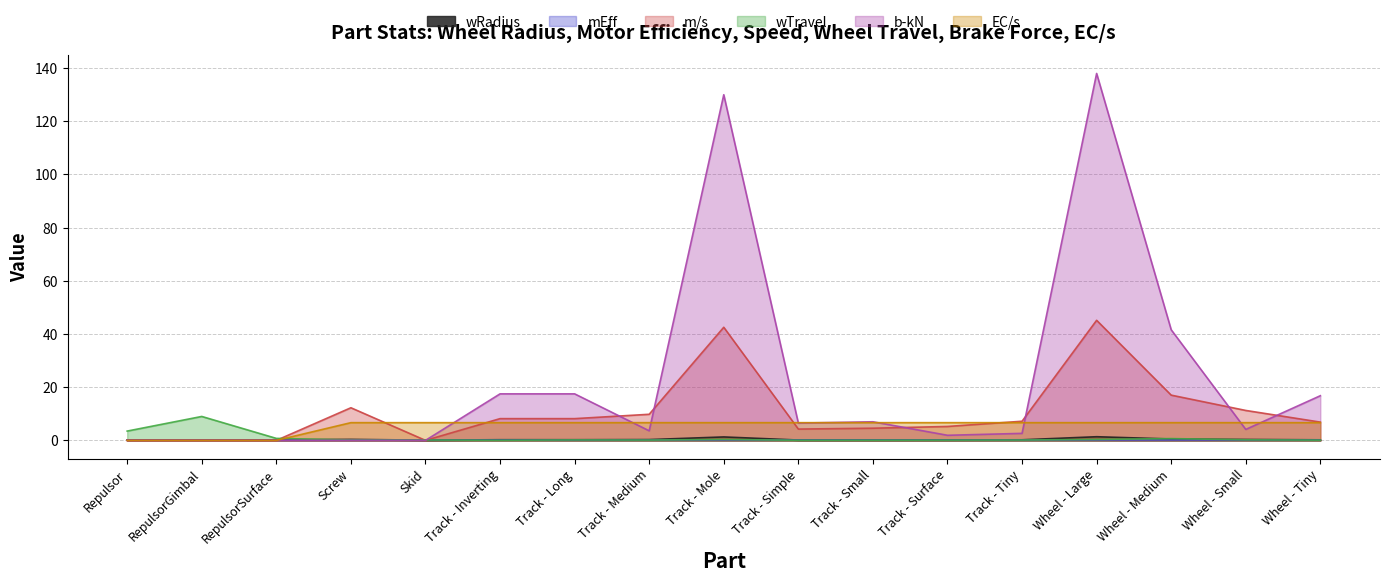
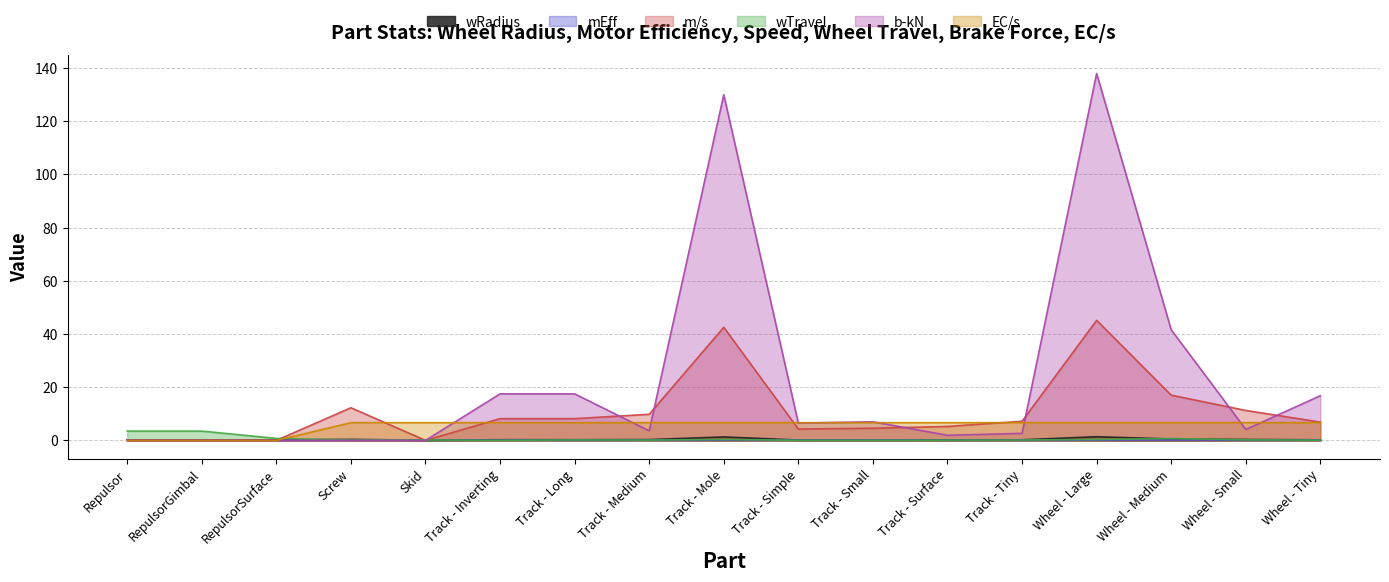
  {
    "wRadius": {
      "Track - Mole": 1,
      "Wheel - Large": 1
    },
    "wTravel": {
      "Repulsor": 4,
-     "RepulsorGimbal": 9
+     "RepulsorGimbal": 4
    }
  }
